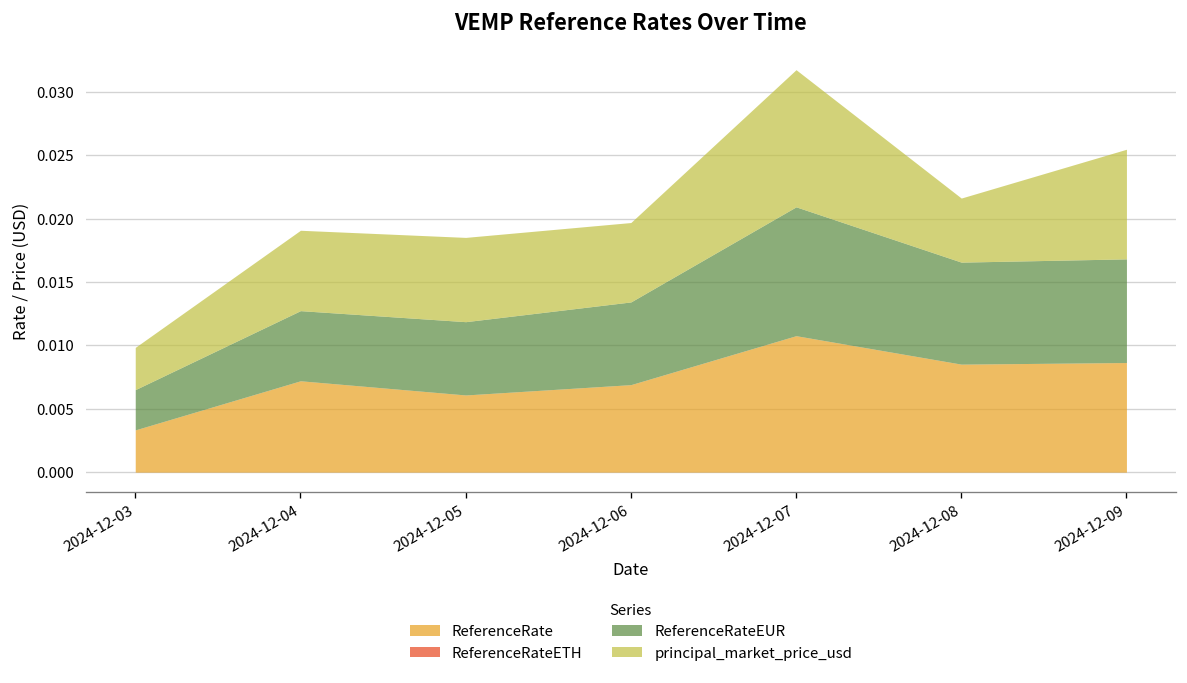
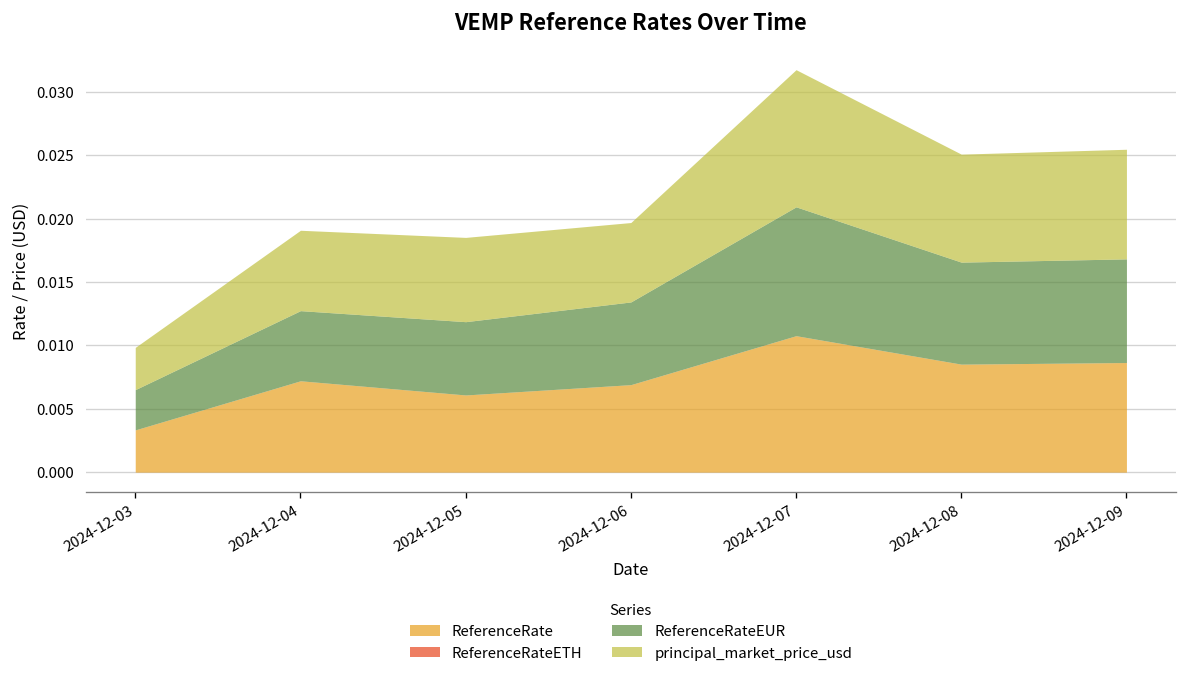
  {
    "ReferenceRateETH": {
      "2024-12-03": 0.0033,
      "2024-12-04": 0.0072,
      "2024-12-05": 0.0061,
      "2024-12-06": 0.0069,
      "2024-12-07": 0.0108,
      "2024-12-08": 0.0085,
      "2024-12-09": 0.0087
    },
    "ReferenceRateEUR": {
      "2024-12-03": 0.0032,
      "2024-12-04": 0.0055,
      "2024-12-05": 0.0058,
      "2024-12-06": 0.0065,
      "2024-12-07": 0.0102,
      "2024-12-08": 0.0081,
      "2024-12-09": 0.0082
    },
    "principal_market_price_usd": {
      "2024-12-03": 0.0033,
      "2024-12-04": 0.0063,
      "2024-12-05": 0.0067,
      "2024-12-06": 0.0063,
      "2024-12-07": 0.0108,
-     "2024-12-08": 0.0051,
+     "2024-12-08": 0.0085,
      "2024-12-09": 0.0087
    }
  }
